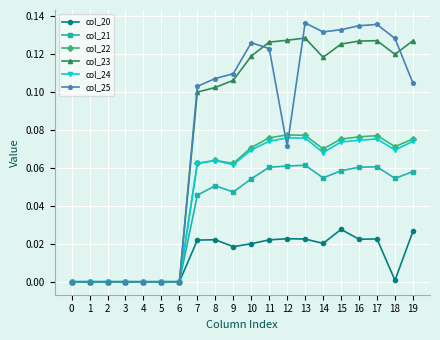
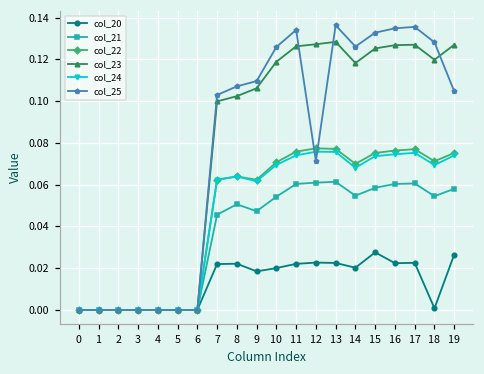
  {
    "col_20": {
      "7": 0.022,
      "8": 0.022,
      "9": 0.018,
      "10": 0.020,
      "11": 0.022,
      "12": 0.023,
      "13": 0.023,
      "14": 0.020,
      "15": 0.028,
      "16": 0.022,
      "17": 0.023,
      "18": 0.001,
      "19": 0.027
    },
    "col_25": {
      "7": 0.103,
      "8": 0.107,
      "9": 0.110,
      "10": 0.126,
-     "11": 0.123,
+     "11": 0.134,
      "12": 0.071,
      "13": 0.136,
-     "14": 0.132,
+     "14": 0.126,
      "15": 0.133,
      "16": 0.135,
      "17": 0.136,
      "18": 0.128,
      "19": 0.105
    }
  }
